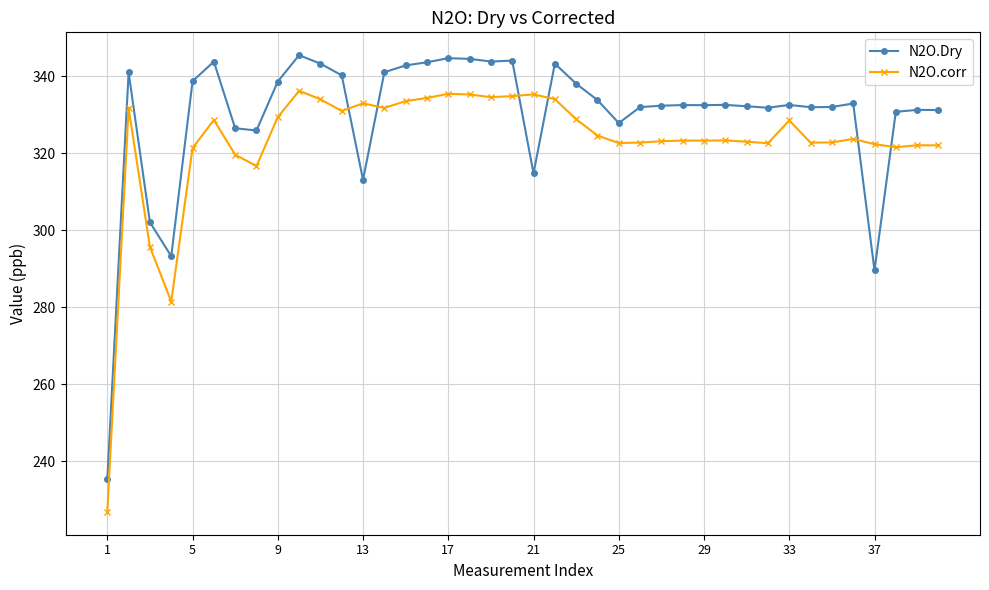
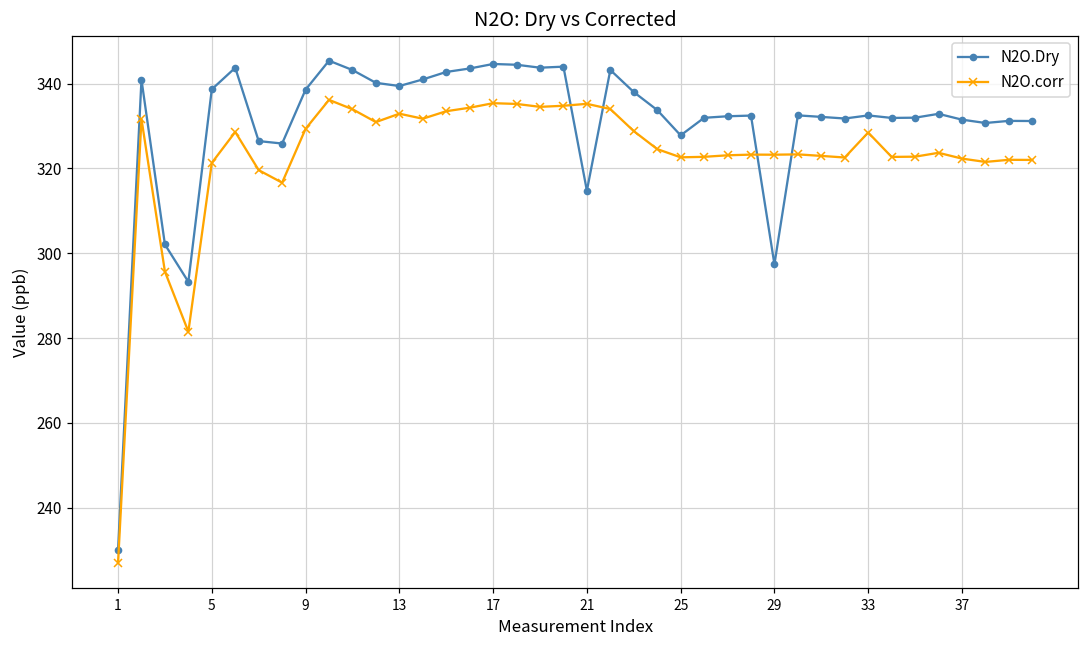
  {
    "N2O.Dry": {
-     "1": 235,
+     "1": 230,
      "5": 339,
      "9": 339,
-     "13": 313,
+     "13": 339,
      "17": 345,
      "21": 315,
      "25": 328,
-     "29": 332,
+     "29": 297,
      "33": 332,
-     "37": 290
+     "37": 331
    },
    "N2O.corr": {
      "1": 227,
      "5": 321,
      "9": 329,
      "13": 333,
      "17": 335,
      "21": 335,
      "25": 323,
      "29": 323,
      "33": 328,
      "37": 322
    }
  }
